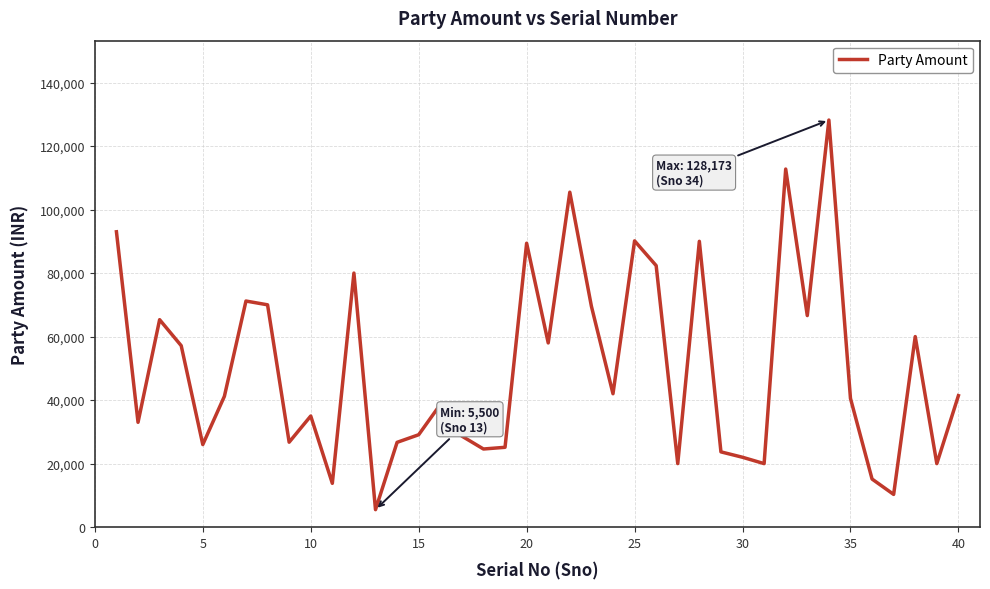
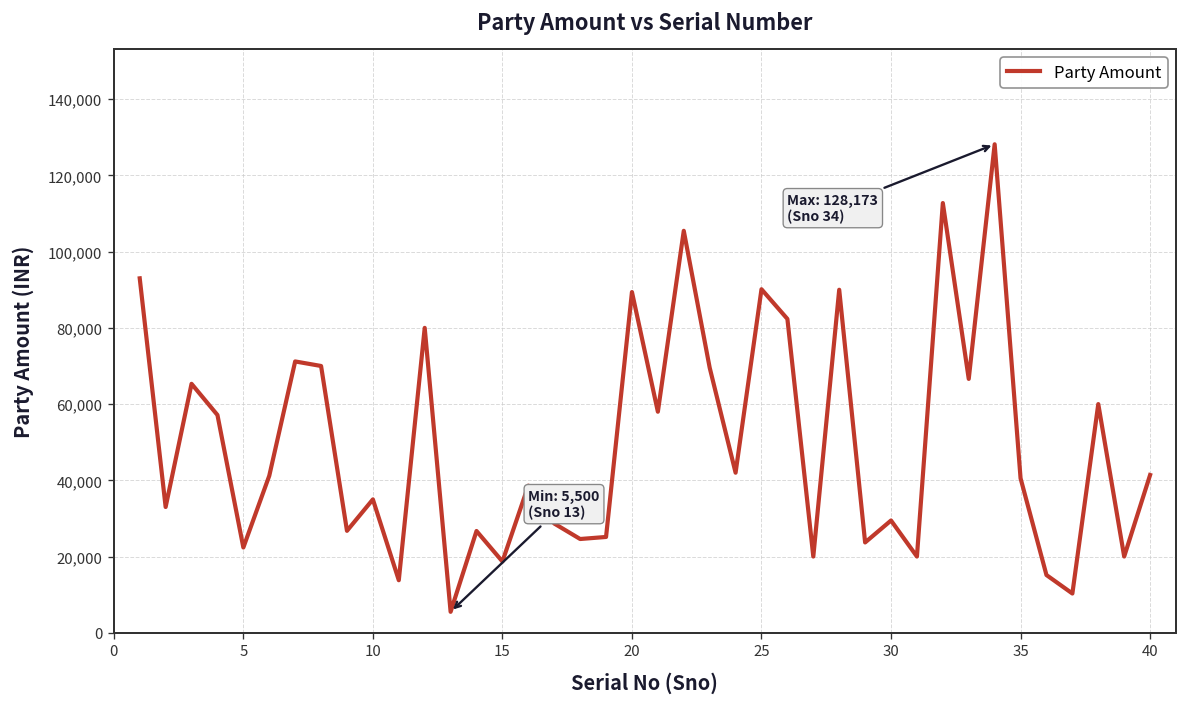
  {
-   "5": "26,000",
+   "5": "22,000",
    "10": "35,000",
-   "15": "29,000",
+   "15": "19,000",
    "20": "89,000",
    "25": "90,000",
-   "30": "22,000",
+   "30": "29,000",
    "35": "41,000",
    "40": "41,000"
  }
